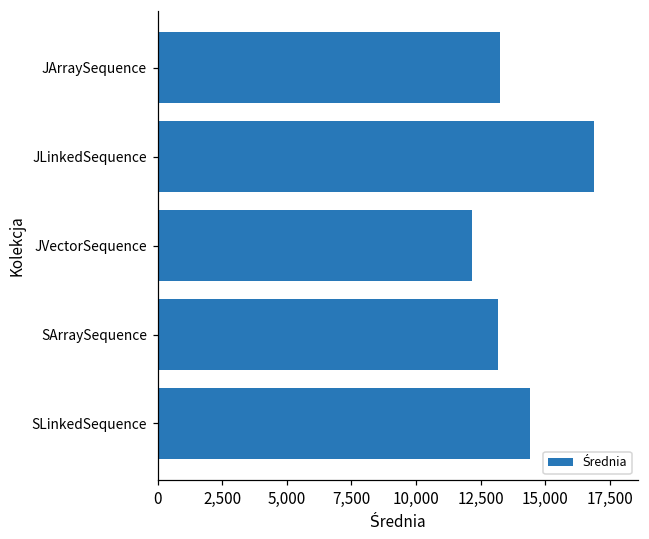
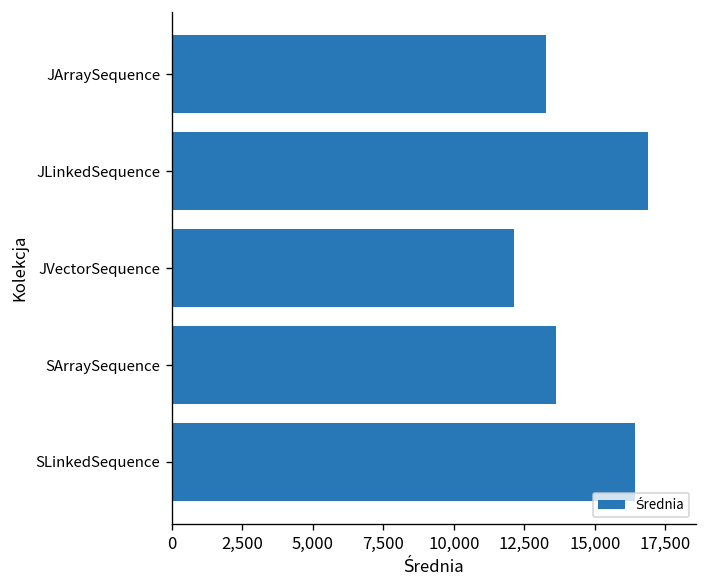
  {
    "JArraySequence": "13,300",
    "JLinkedSequence": "16,900",
    "JVectorSequence": "12,100",
-   "SArraySequence": "13,200",
-   "SLinkedSequence": "14,400"
+   "SArraySequence": "13,600",
+   "SLinkedSequence": "16,400"
  }
